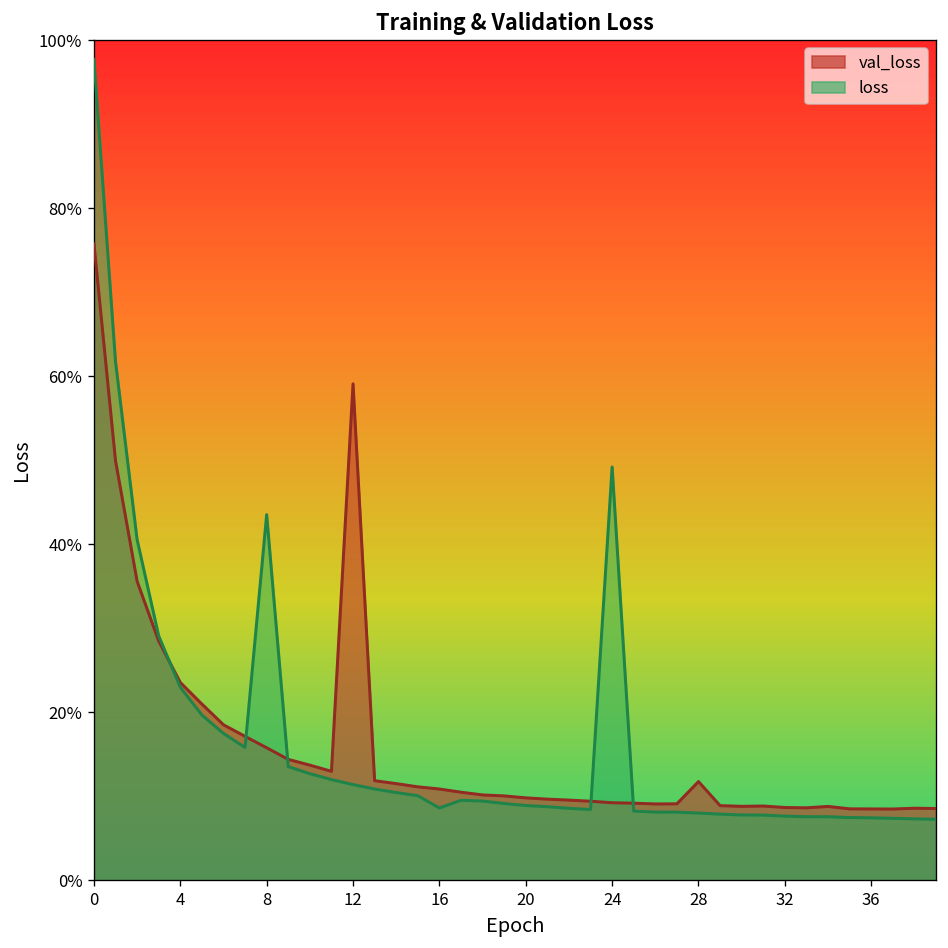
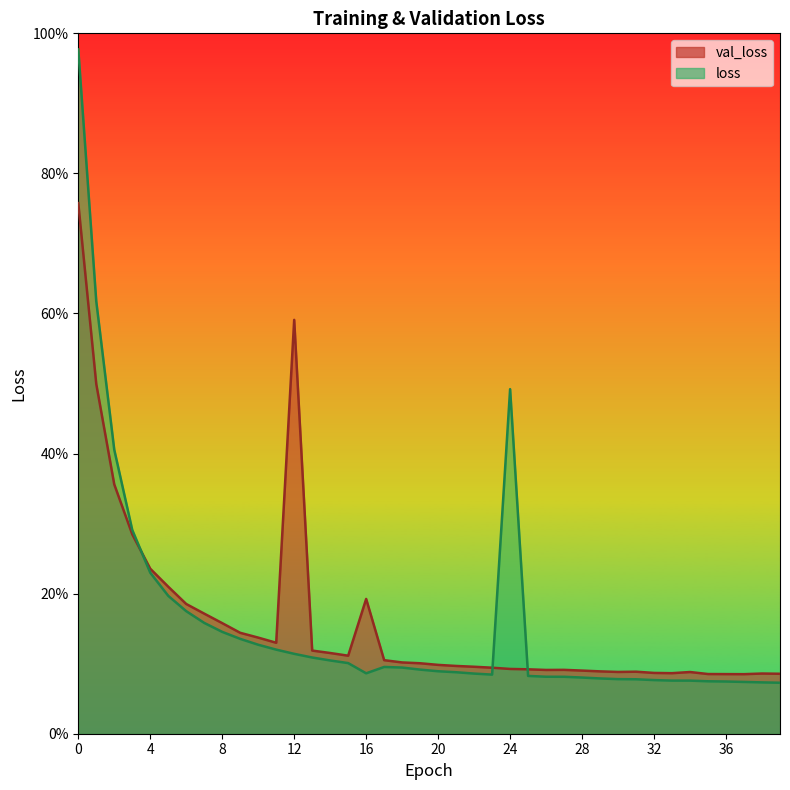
  {
    "val_loss": {
      "0": "76%",
      "4": "24%",
      "8": "16%",
      "12": "59%",
-     "16": "11%",
+     "16": "19%",
      "20": "10%",
      "24": "9%",
-     "28": "12%",
+     "28": "9%",
      "32": "9%",
      "36": "9%"
    },
    "loss": {
      "0": "98%",
      "4": "23%",
-     "8": "44%",
+     "8": "15%",
      "12": "11%",
      "16": "9%",
      "20": "9%",
      "24": "49%",
      "28": "8%",
      "32": "8%",
      "36": "7%"
    }
  }
